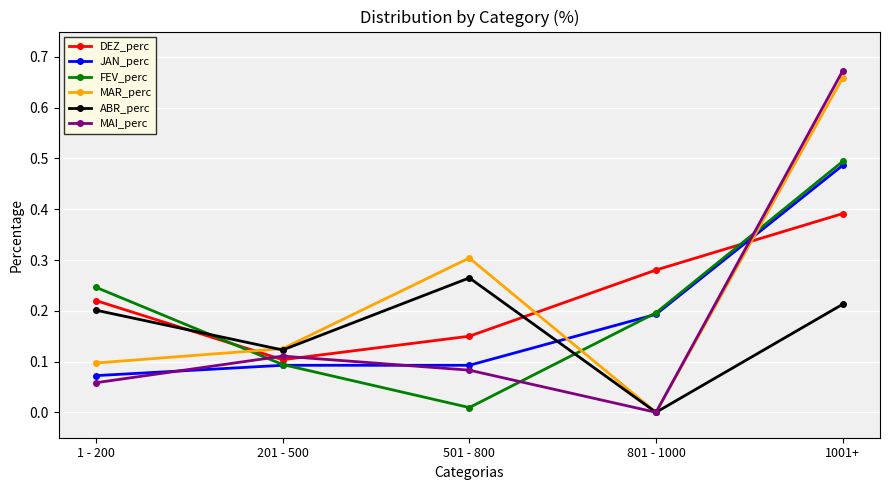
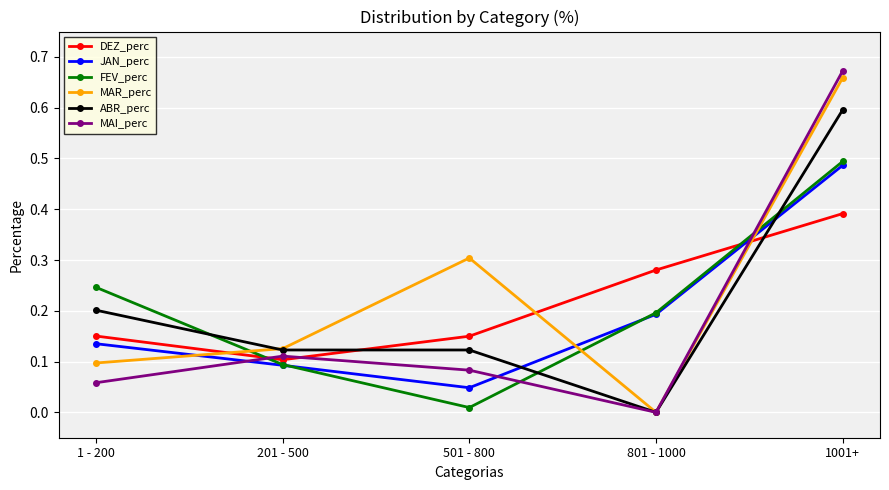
  {
    "DEZ_perc": {
-     "1 - 200": 0.22,
+     "1 - 200": 0.15,
      "201 - 500": 0.10,
      "501 - 800": 0.15,
      "801 - 1000": 0.28,
      "1001+": 0.39
    },
    "JAN_perc": {
-     "1 - 200": 0.07,
-     "501 - 800": 0.09,
+     "1 - 200": 0.14,
+     "501 - 800": 0.05,
      "1001+": 0.49
    },
    "FEV_perc": {
      "1 - 200": 0.25,
      "501 - 800": 0.01,
      "1001+": 0.49
    },
    "MAR_perc": {
      "1 - 200": 0.10,
      "501 - 800": 0.30,
      "1001+": 0.66
    },
    "ABR_perc": {
      "1 - 200": 0.20,
-     "501 - 800": 0.26,
-     "1001+": 0.21
+     "501 - 800": 0.12,
+     "1001+": 0.60
    },
    "MAI_perc": {
      "1 - 200": 0.06,
      "201 - 500": 0.11,
      "501 - 800": 0.08,
      "1001+": 0.67
    }
  }
